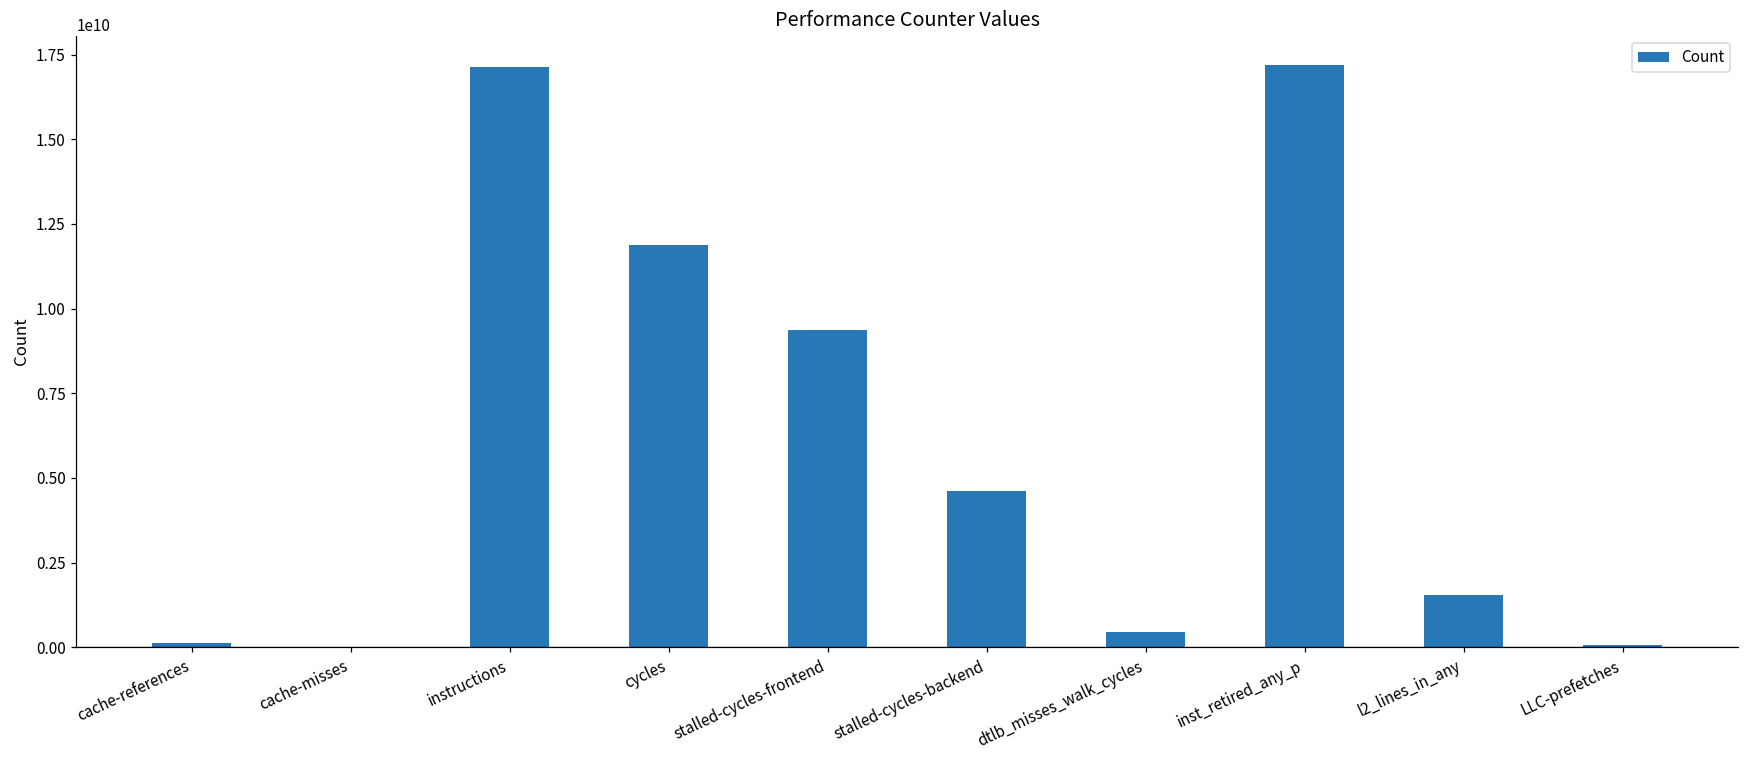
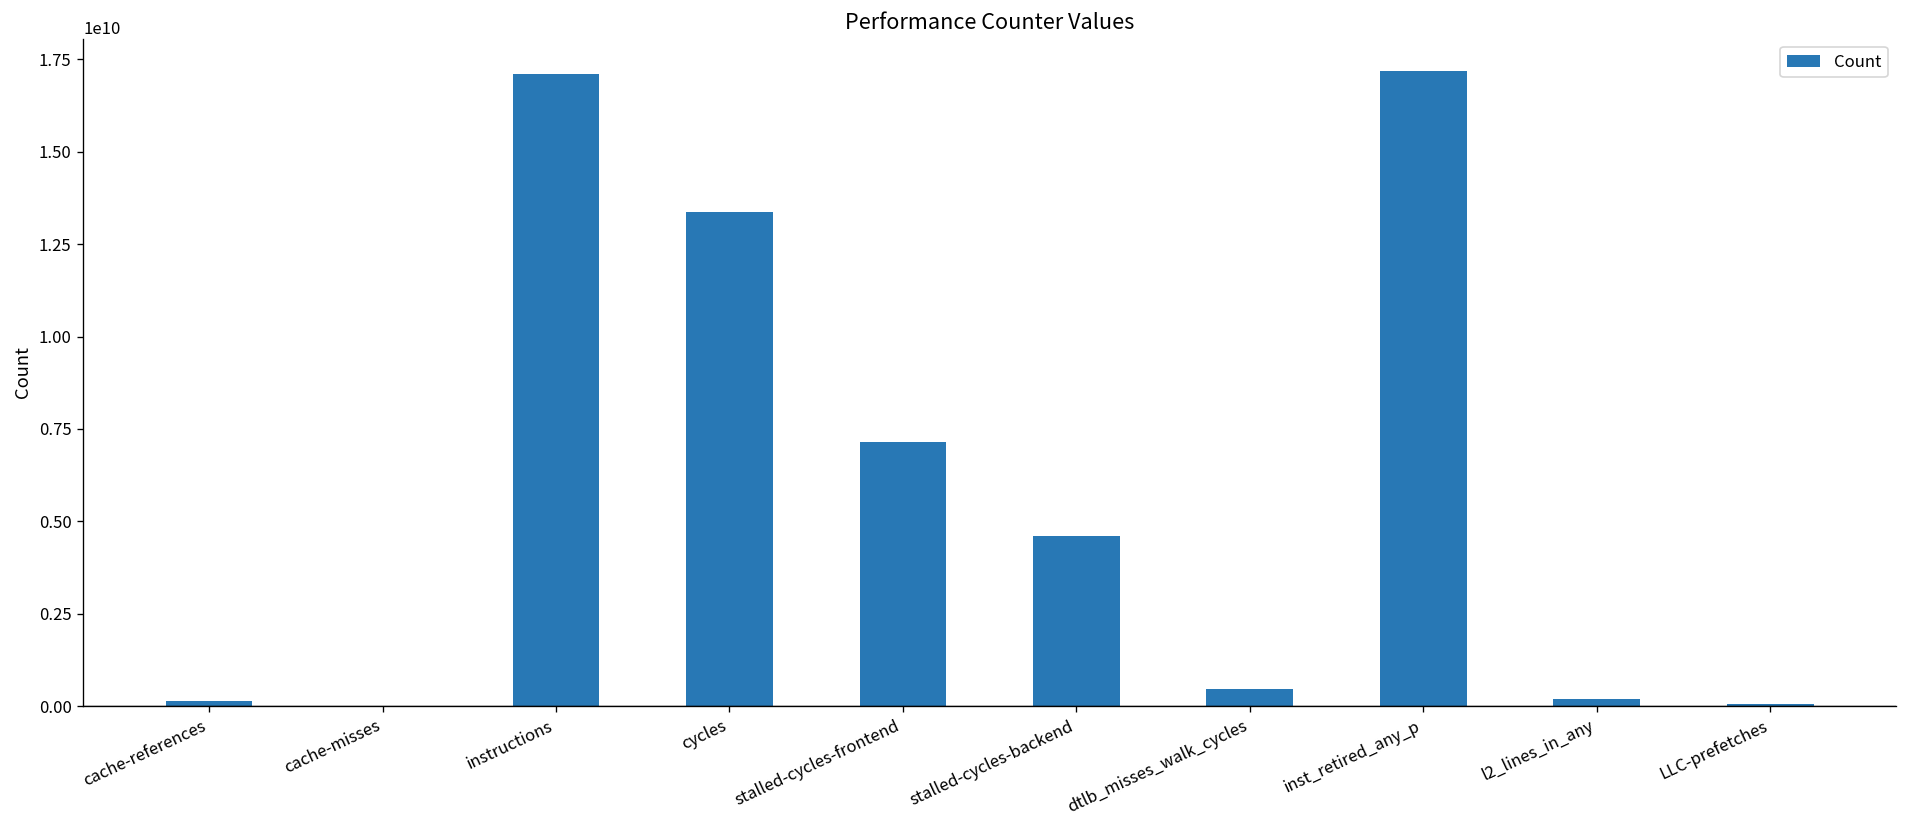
  {
    "cache-references": 100000000,
    "instructions": 17100000000,
-   "cycles": 11900000000,
-   "stalled-cycles-frontend": 9400000000,
+   "cycles": 13400000000,
+   "stalled-cycles-frontend": 7100000000,
    "stalled-cycles-backend": 4600000000,
    "dtlb_misses_walk_cycles": 500000000,
    "inst_retired_any_p": 17200000000,
-   "l2_lines_in_any": 1500000000
+   "l2_lines_in_any": 200000000
  }
